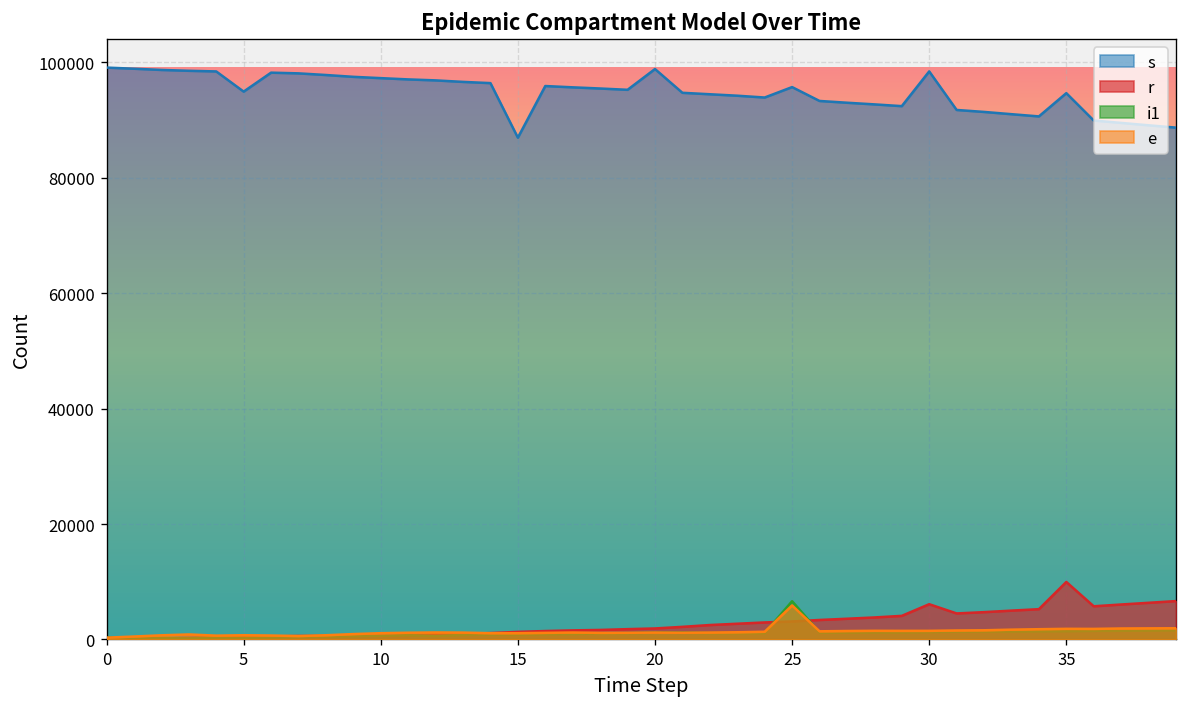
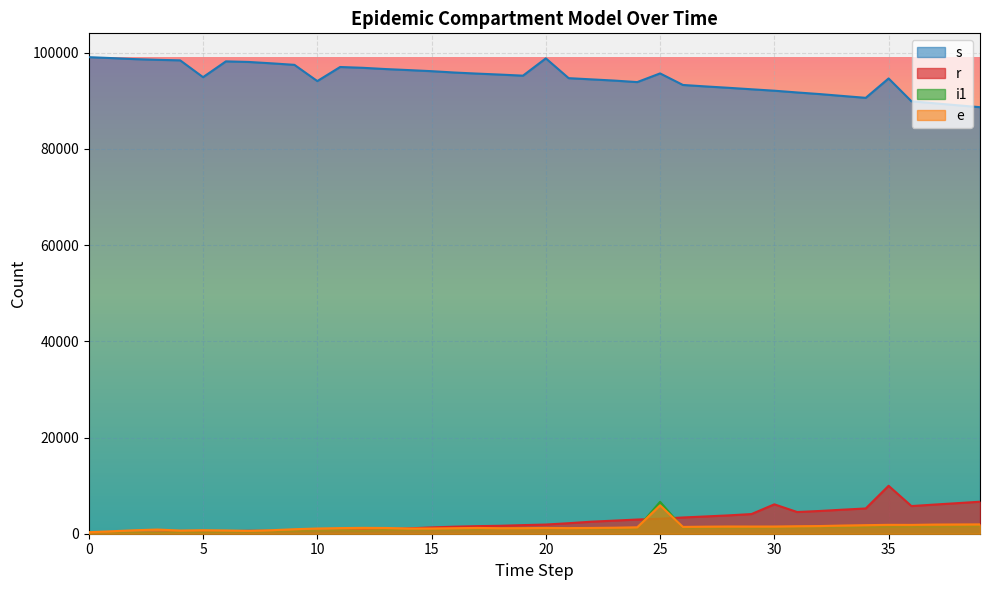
  {
    "s": {
      "0": 99000,
      "5": 95000,
-     "10": 97000,
-     "15": 87000,
+     "10": 94000,
+     "15": 96000,
      "20": 99000,
      "25": 96000,
-     "30": 98000,
+     "30": 92000,
      "35": 95000
    },
    "r": {
      "20": 2000,
      "25": 3000,
      "30": 6000,
      "35": 10000
    },
    "i1": {
      "25": 7000
    },
    "e": {
      "25": 6000
    }
  }
